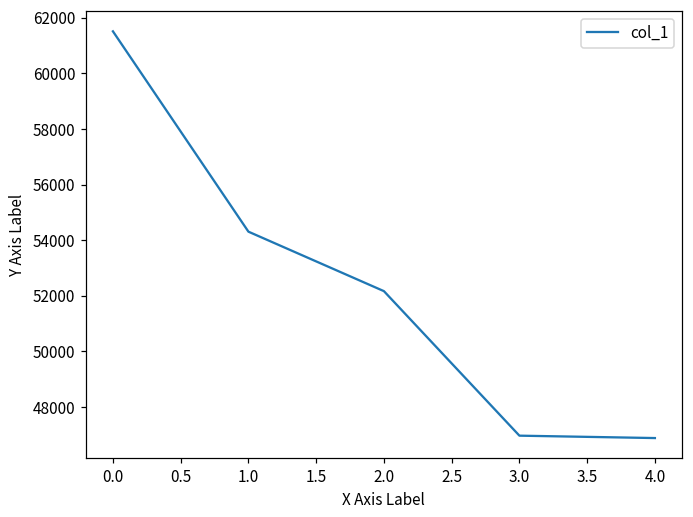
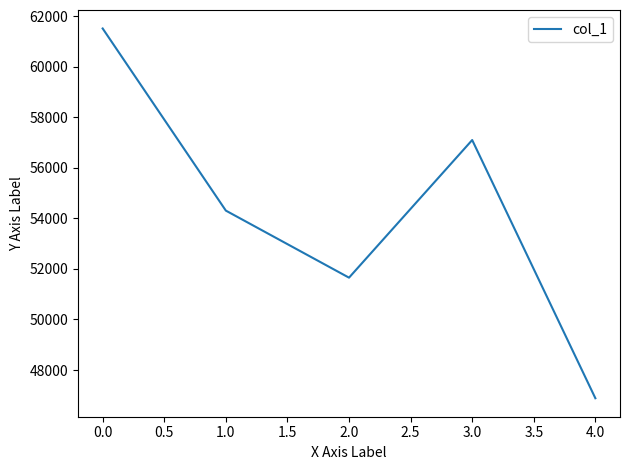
  {
    "0.0": 61500,
    "1.0": 54300,
-   "2.0": 52200,
-   "3.0": 47000,
+   "2.0": 51700,
+   "3.0": 57100,
    "4.0": 46900
  }
